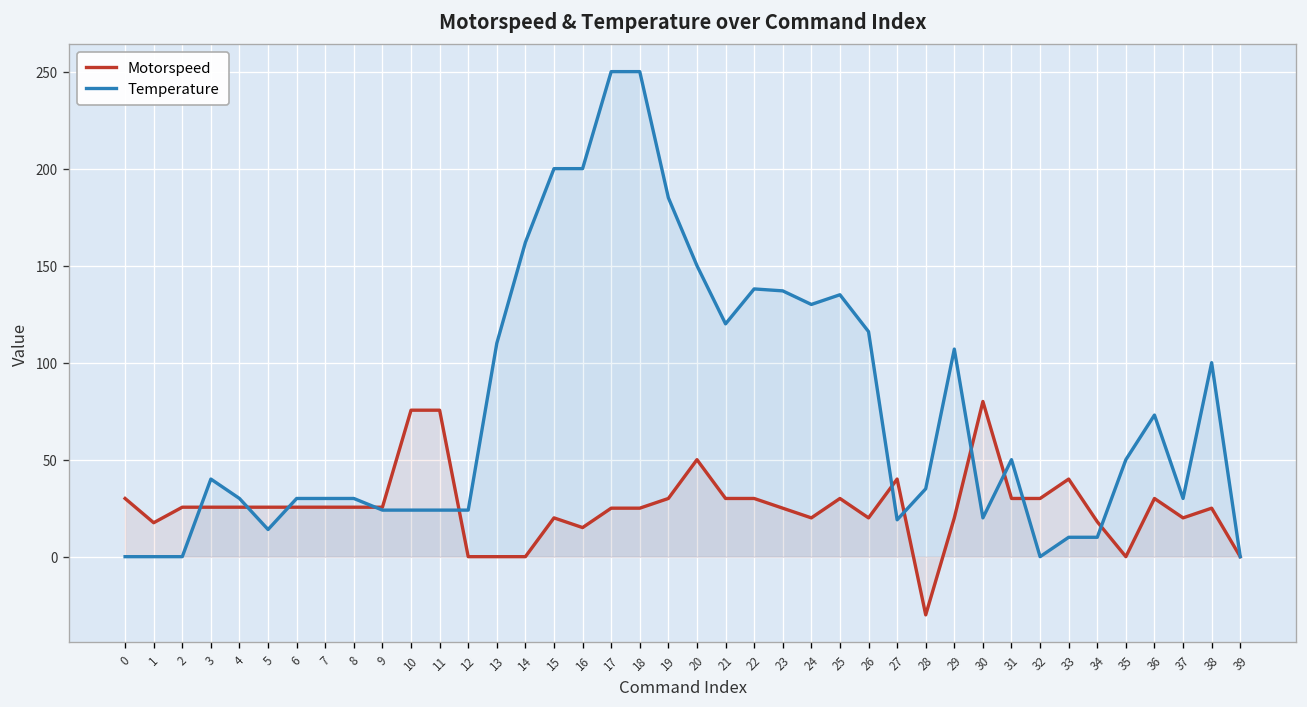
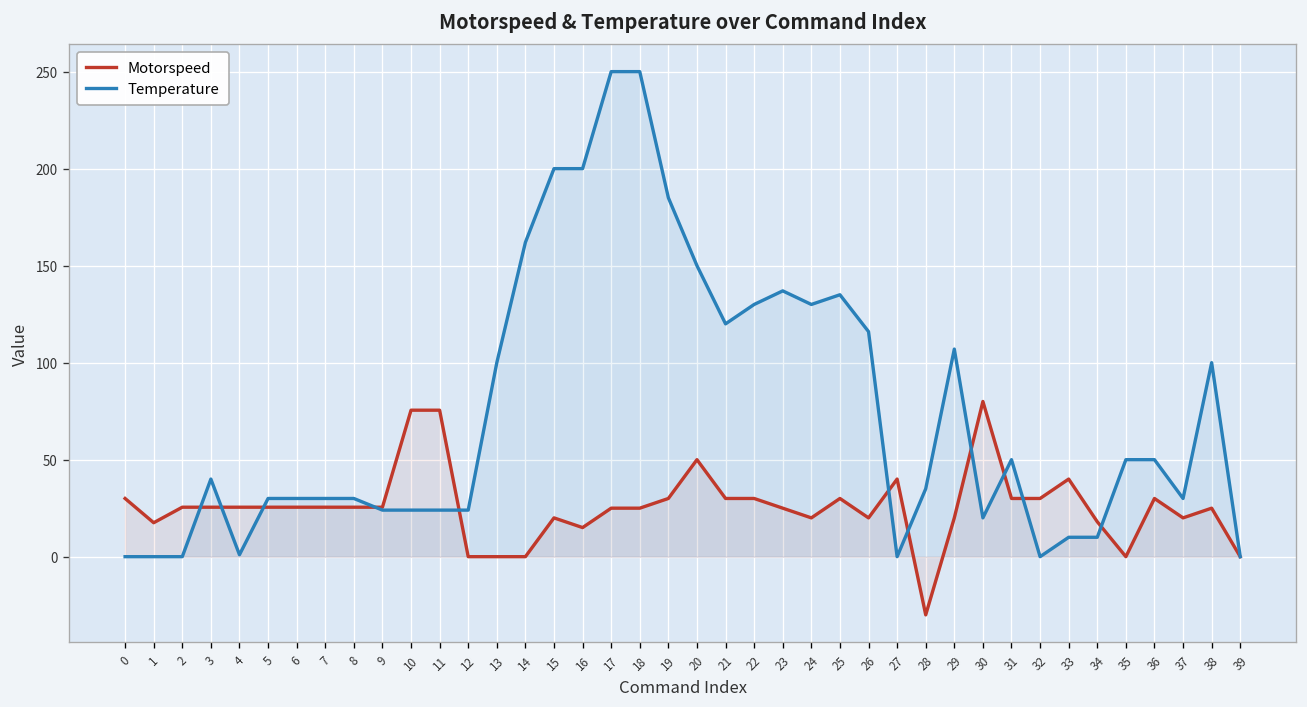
  {
    "Temperature": {
      "0": 0,
      "1": 0,
      "2": 0,
      "3": 40,
-     "4": 30,
-     "5": 14,
+     "4": 1,
+     "5": 30,
      "6": 30,
      "7": 30,
      "8": 30,
      "10": 24,
      "11": 24,
      "12": 24,
-     "13": 110,
+     "13": 100,
      "14": 162,
      "15": 200,
      "16": 200,
      "17": 250,
      "18": 250,
      "19": 185,
      "20": 150,
      "21": 120,
-     "22": 138,
+     "22": 130,
      "23": 137,
      "24": 130,
      "25": 135,
      "26": 116,
-     "27": 19,
+     "27": 0,
      "28": 35,
      "29": 107,
      "30": 20,
      "31": 50,
      "32": 0,
      "33": 10,
      "34": 10,
      "35": 50,
-     "36": 73,
+     "36": 50,
      "37": 30,
      "38": 100
    }
  }
